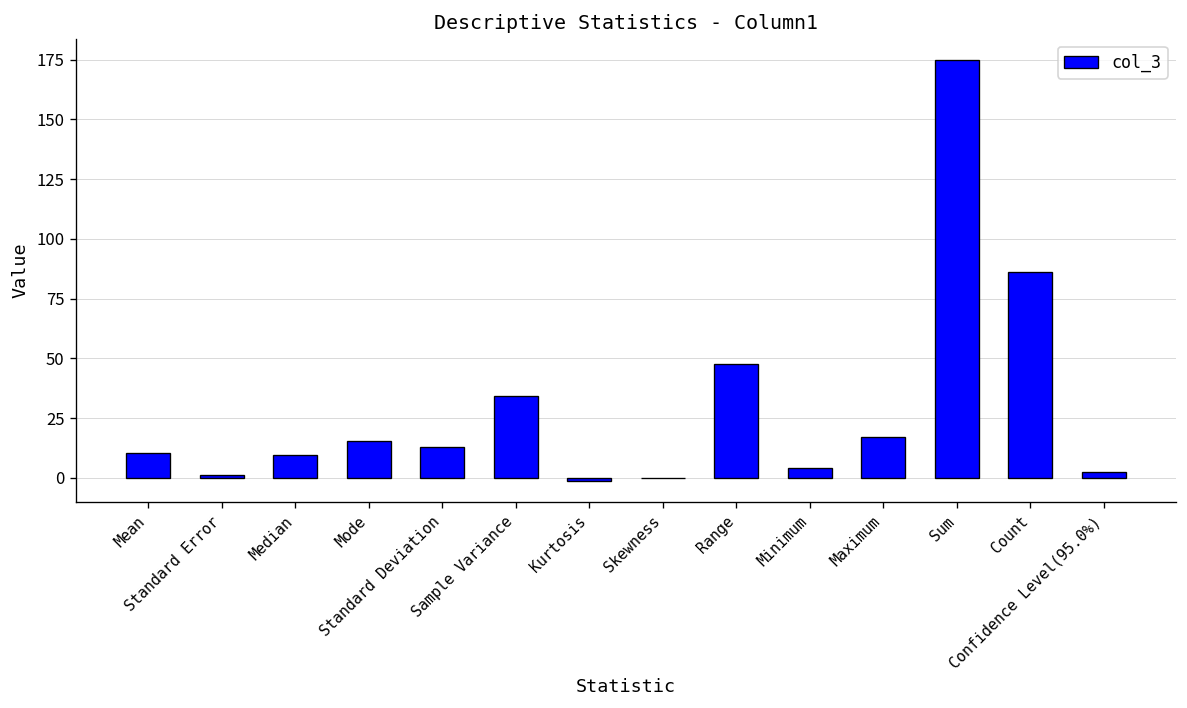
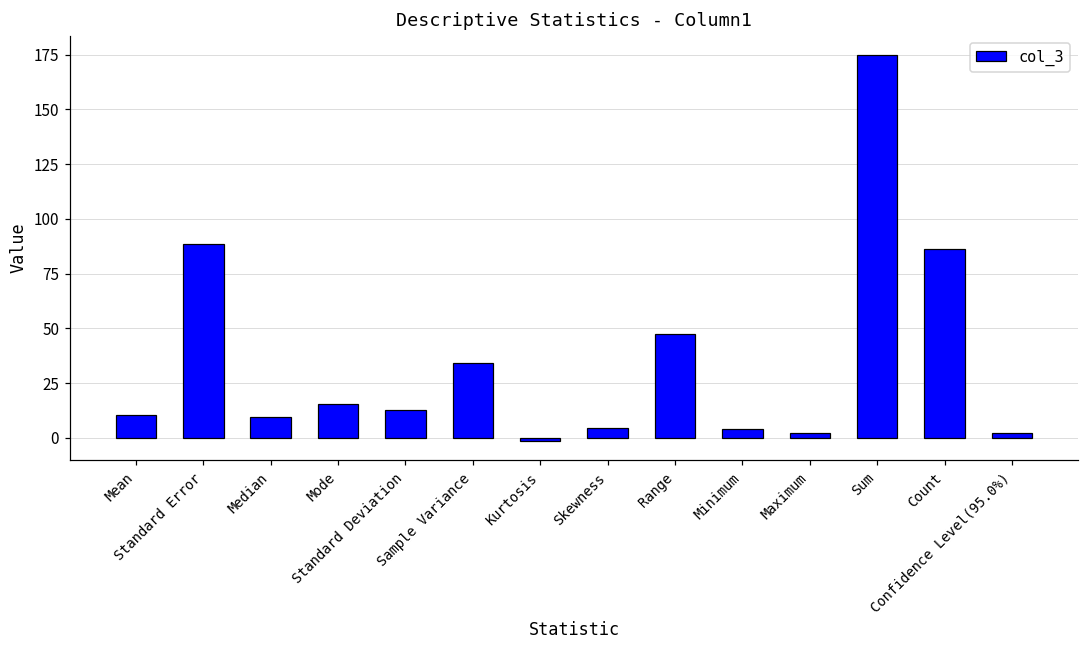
  {
    "Mean": 10,
-   "Standard Error": 1,
+   "Standard Error": 88,
    "Median": 10,
    "Mode": 15,
    "Standard Deviation": 13,
    "Sample Variance": 34,
    "Kurtosis": -1,
-   "Skewness": 0,
+   "Skewness": 4,
    "Range": 47,
    "Minimum": 4,
-   "Maximum": 17,
+   "Maximum": 2,
    "Sum": 175,
    "Count": 86,
    "Confidence Level(95.0%)": 2
  }
